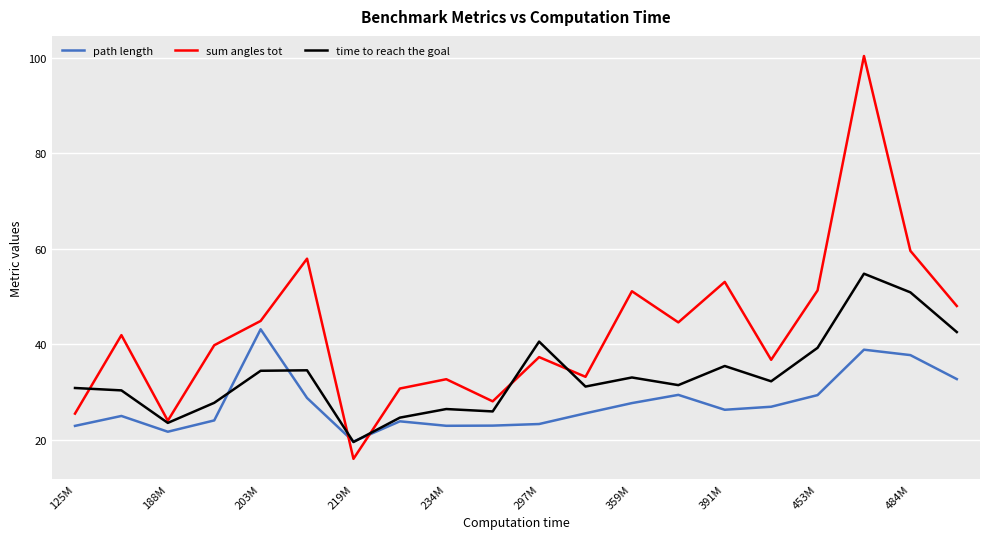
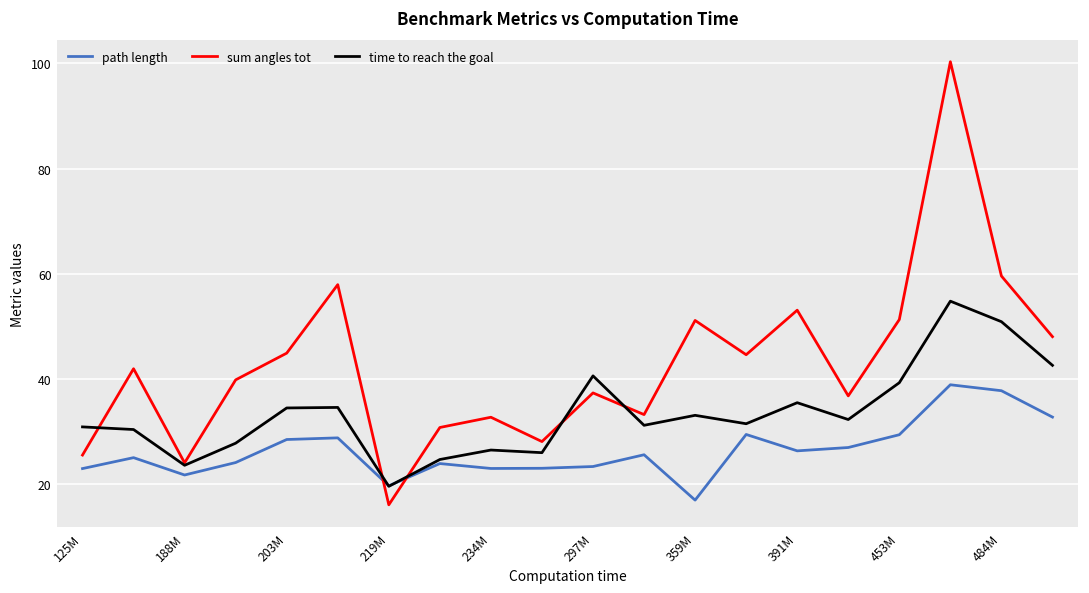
  {
    "path length": {
      "125M": 23,
      "188M": 22,
-     "203M": 43,
+     "203M": 29,
      "234M": 23,
      "297M": 23,
-     "359M": 28,
+     "359M": 17,
      "391M": 26,
      "453M": 29,
      "484M": 38
    },
    "sum angles tot": {
      "125M": 26,
      "203M": 45,
      "219M": 16,
      "234M": 33,
      "297M": 37,
      "359M": 51,
      "391M": 53,
      "453M": 51,
      "484M": 60
    },
    "time to reach the goal": {
      "125M": 31,
      "203M": 35,
      "234M": 27,
      "297M": 41,
      "359M": 33,
      "391M": 36,
      "453M": 39,
      "484M": 51
    }
  }
